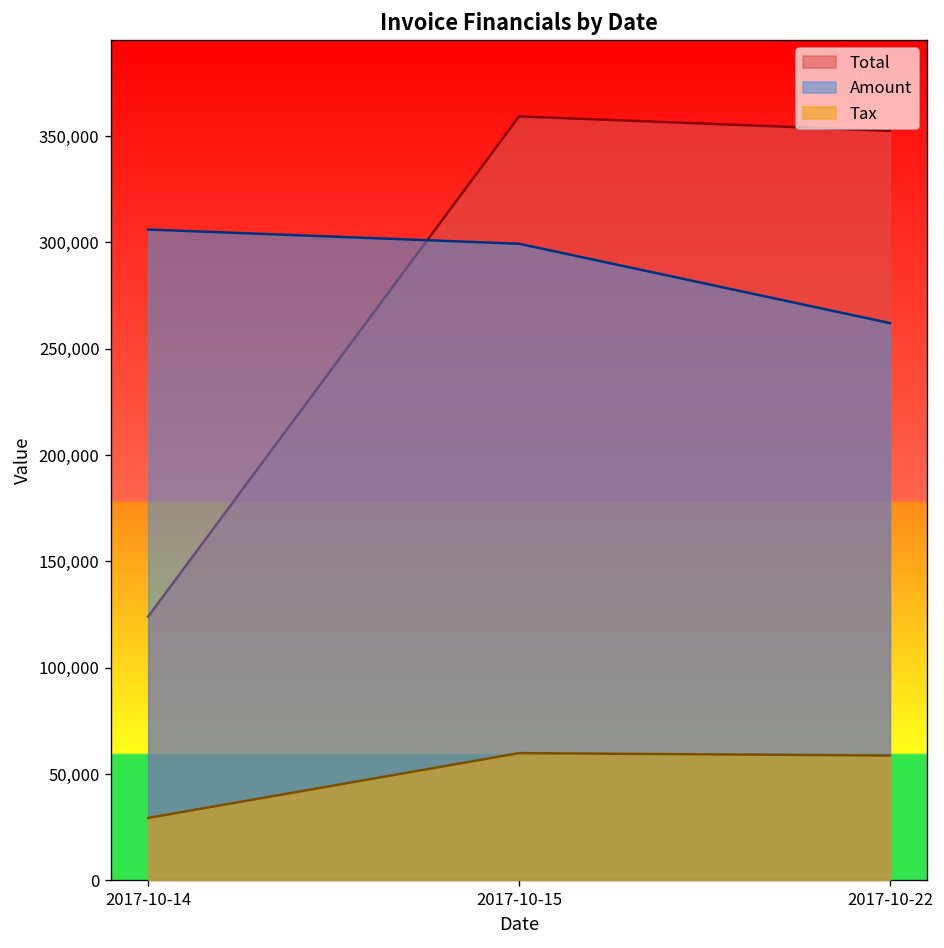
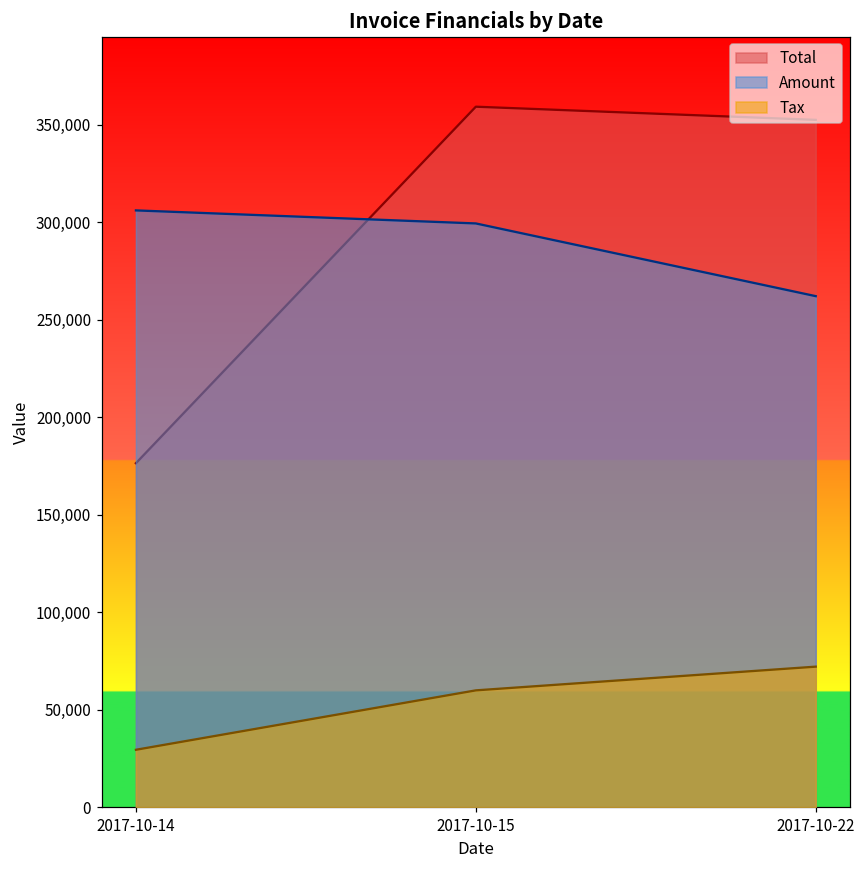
  {
    "Total": {
-     "2017-10-14": "124,000",
+     "2017-10-14": "176,000",
      "2017-10-15": "359,000",
      "2017-10-22": "352,000"
    },
    "Amount": {
      "2017-10-14": "306,000",
      "2017-10-15": "299,000",
      "2017-10-22": "262,000"
    },
    "Tax": {
      "2017-10-14": "29,000",
      "2017-10-15": "60,000",
-     "2017-10-22": "59,000"
+     "2017-10-22": "72,000"
    }
  }
